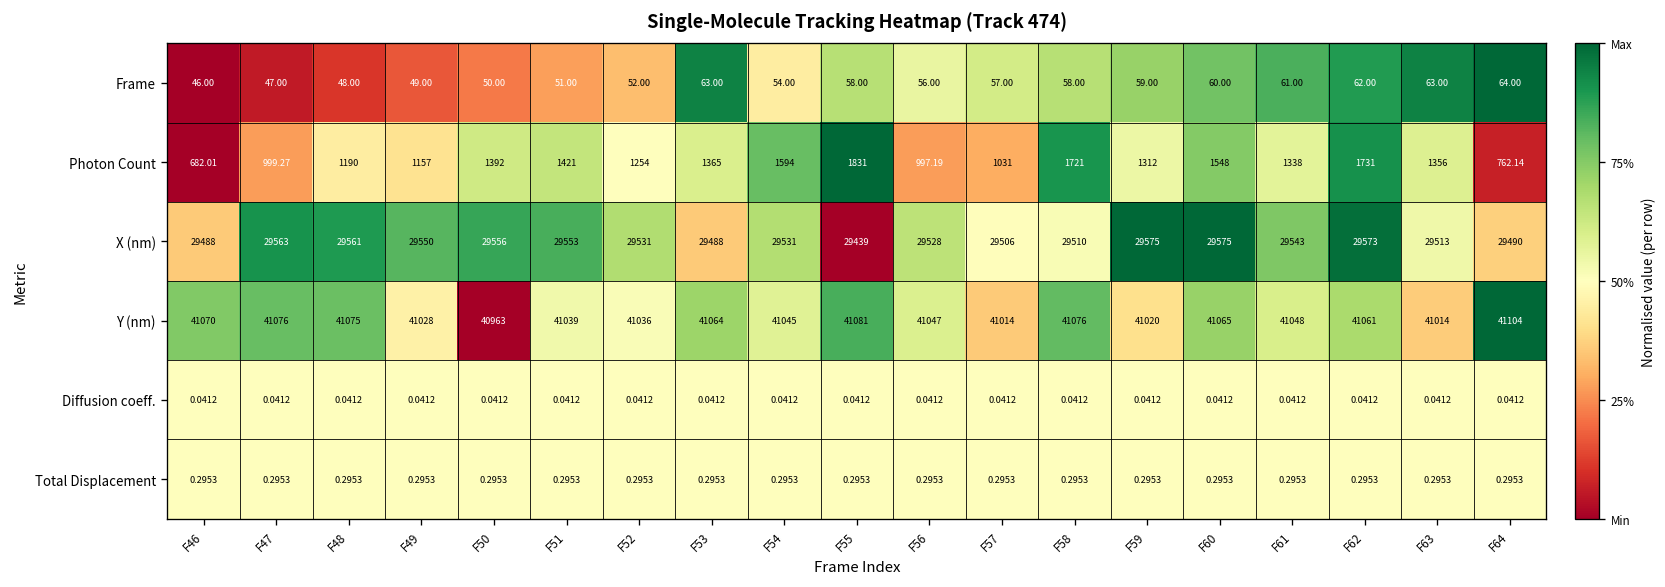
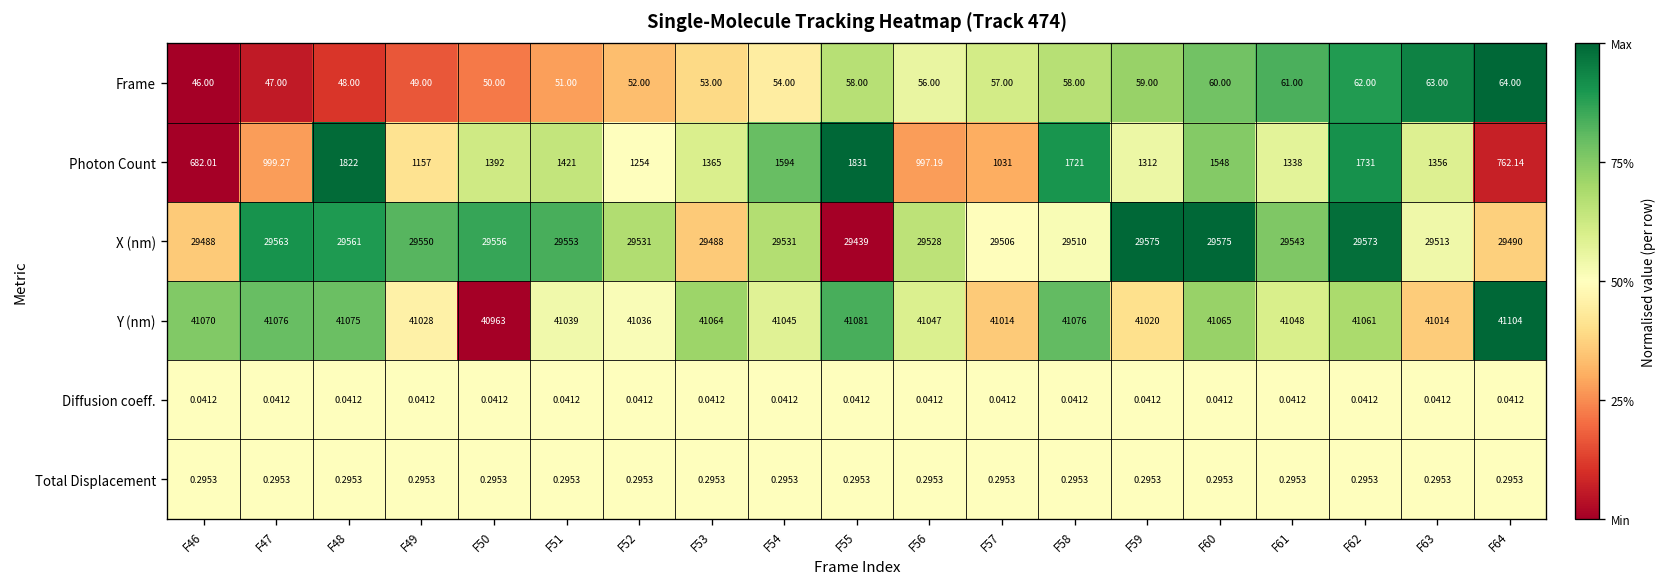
  {
    "Frame": {
      "F46": 46.00,
      "F47": 47.00,
      "F48": 48.00,
      "F49": 49.00,
      "F50": 50.00,
      "F51": 51.00,
      "F52": 52.00,
-     "F53": 63.00,
+     "F53": 53.00,
      "F54": 54.00,
      "F55": 58.00,
      "F56": 56.00,
      "F57": 57.00,
      "F58": 58.00,
      "F59": 59.00,
      "F60": 60.00,
      "F61": 61.00,
      "F62": 62.00,
      "F63": 63.00,
      "F64": 64.00
    },
    "Photon Count": {
      "F46": 682.01,
      "F47": 999.27,
-     "F48": 1190,
+     "F48": 1822,
      "F49": 1157,
      "F50": 1392,
      "F51": 1421,
      "F52": 1254,
      "F53": 1365,
      "F54": 1594,
      "F55": 1831,
      "F56": 997.19,
      "F57": 1031,
      "F58": 1721,
      "F59": 1312,
      "F60": 1548,
      "F61": 1338,
      "F62": 1731,
      "F63": 1356,
      "F64": 762.14
    },
    "X (nm)": {
      "F46": 29488,
      "F47": 29563,
      "F48": 29561,
      "F49": 29550,
      "F50": 29556,
      "F51": 29553,
      "F52": 29531,
      "F53": 29488,
      "F54": 29531,
      "F55": 29439,
      "F56": 29528,
      "F57": 29506,
      "F58": 29510,
      "F59": 29575,
      "F60": 29575,
      "F61": 29543,
      "F62": 29573,
      "F63": 29513,
      "F64": 29490
    },
    "Y (nm)": {
      "F46": 41070,
      "F47": 41076,
      "F48": 41075,
      "F49": 41028,
      "F50": 40963,
      "F51": 41039,
      "F52": 41036,
      "F53": 41064,
      "F54": 41045,
      "F55": 41081,
      "F56": 41047,
      "F57": 41014,
      "F58": 41076,
      "F59": 41020,
      "F60": 41065,
      "F61": 41048,
      "F62": 41061,
      "F63": 41014,
      "F64": 41104
    },
    "Diffusion coeff.": {
      "F46": 0.0412,
      "F47": 0.0412,
      "F48": 0.0412,
      "F49": 0.0412,
      "F50": 0.0412,
      "F51": 0.0412,
      "F52": 0.0412,
      "F53": 0.0412,
      "F54": 0.0412,
      "F55": 0.0412,
      "F56": 0.0412,
      "F57": 0.0412,
      "F58": 0.0412,
      "F59": 0.0412,
      "F60": 0.0412,
      "F61": 0.0412,
      "F62": 0.0412,
      "F63": 0.0412,
      "F64": 0.0412
    },
    "Total Displacement": {
      "F46": 0.2953,
      "F47": 0.2953,
      "F48": 0.2953,
      "F49": 0.2953,
      "F50": 0.2953,
      "F51": 0.2953,
      "F52": 0.2953,
      "F53": 0.2953,
      "F54": 0.2953,
      "F55": 0.2953,
      "F56": 0.2953,
      "F57": 0.2953,
      "F58": 0.2953,
      "F59": 0.2953,
      "F60": 0.2953,
      "F61": 0.2953,
      "F62": 0.2953,
      "F63": 0.2953,
      "F64": 0.2953
    }
  }
